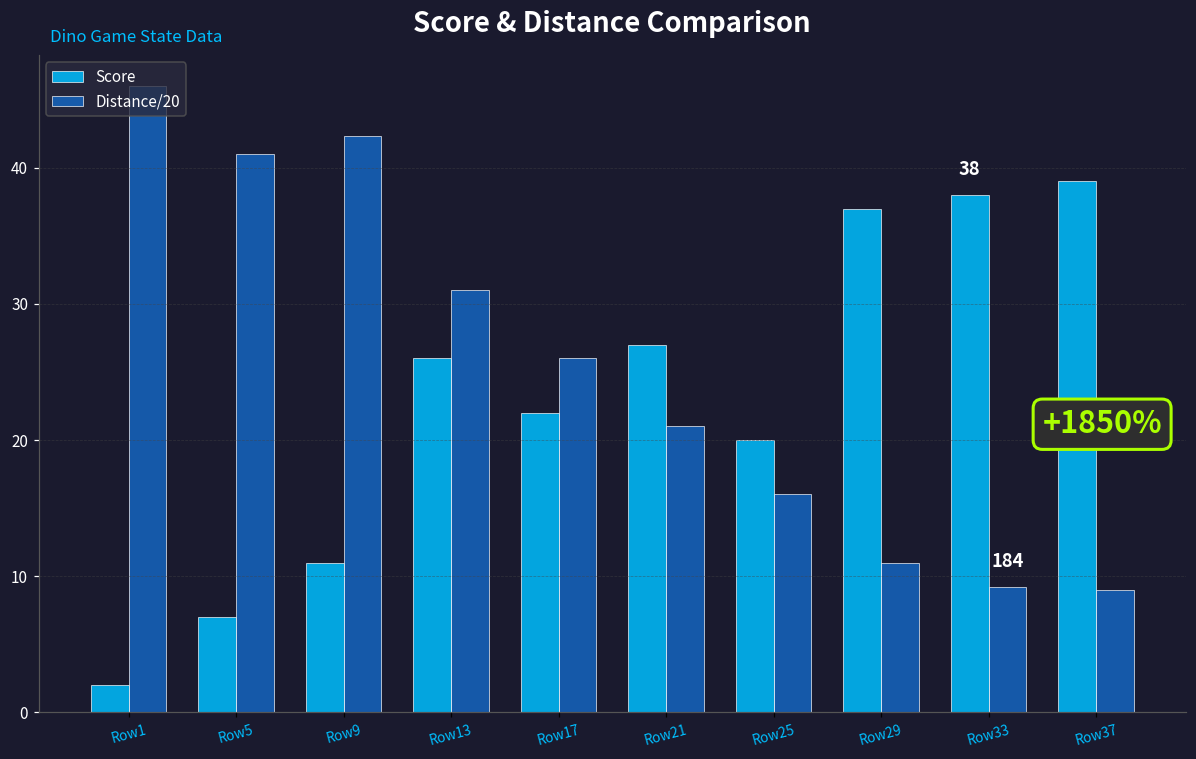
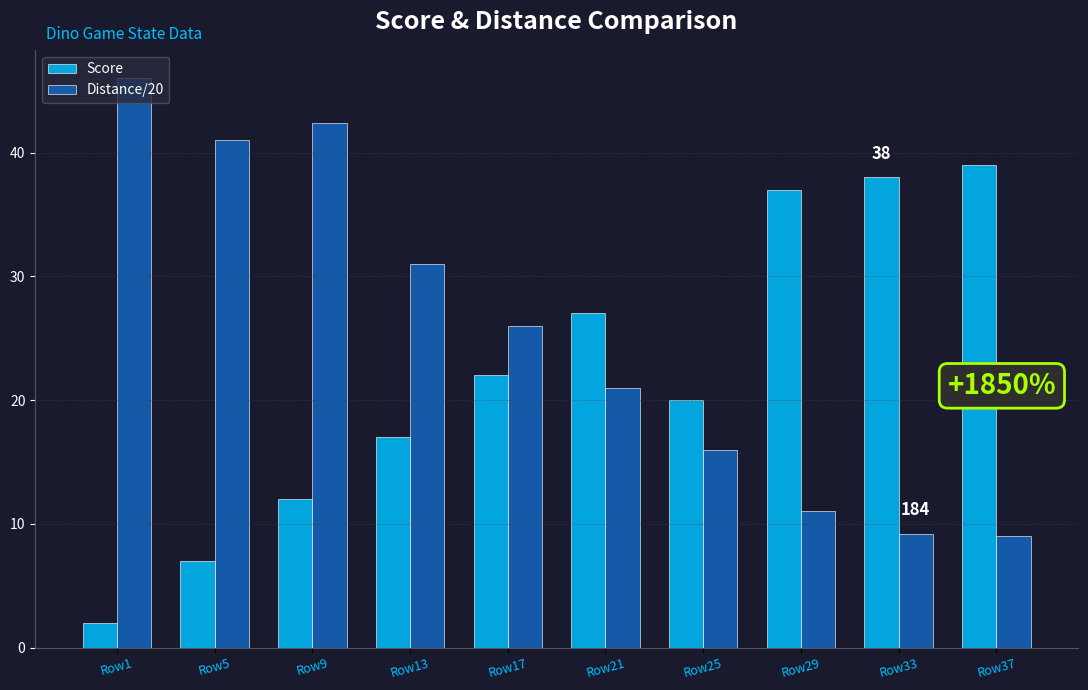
  {
    "Score": {
      "Row1": 2,
      "Row5": 7,
-     "Row9": 11,
-     "Row13": 26,
+     "Row9": 12,
+     "Row13": 17,
      "Row17": 22,
      "Row21": 27,
      "Row25": 20,
      "Row29": 37,
      "Row37": 39
    },
    "Distance/20": {
      "Row5": 41,
      "Row9": 42.4,
      "Row13": 31,
      "Row17": 26,
      "Row21": 21,
      "Row25": 16,
      "Row29": 11,
      "Row37": 9
    }
  }
